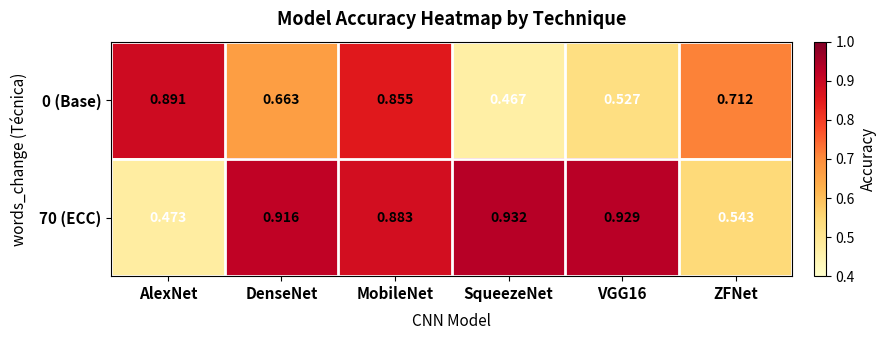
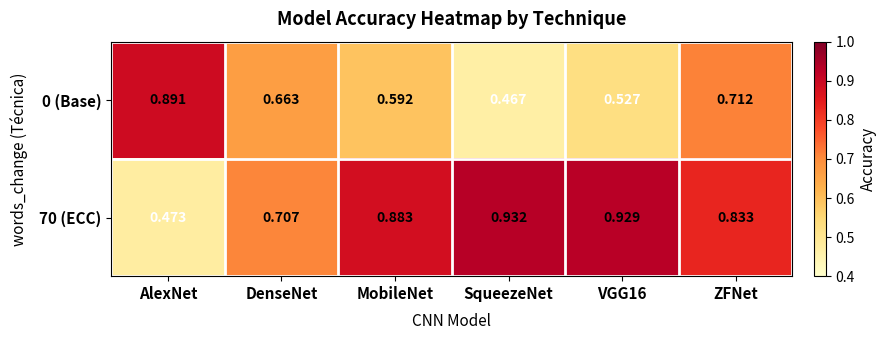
  {
    "0 (Base)": {
      "AlexNet": 0.891,
      "DenseNet": 0.663,
-     "MobileNet": 0.855,
+     "MobileNet": 0.592,
      "SqueezeNet": 0.467,
      "VGG16": 0.527,
      "ZFNet": 0.712
    },
    "70 (ECC)": {
      "AlexNet": 0.473,
-     "DenseNet": 0.916,
+     "DenseNet": 0.707,
      "MobileNet": 0.883,
      "SqueezeNet": 0.932,
      "VGG16": 0.929,
-     "ZFNet": 0.543
+     "ZFNet": 0.833
    }
  }
